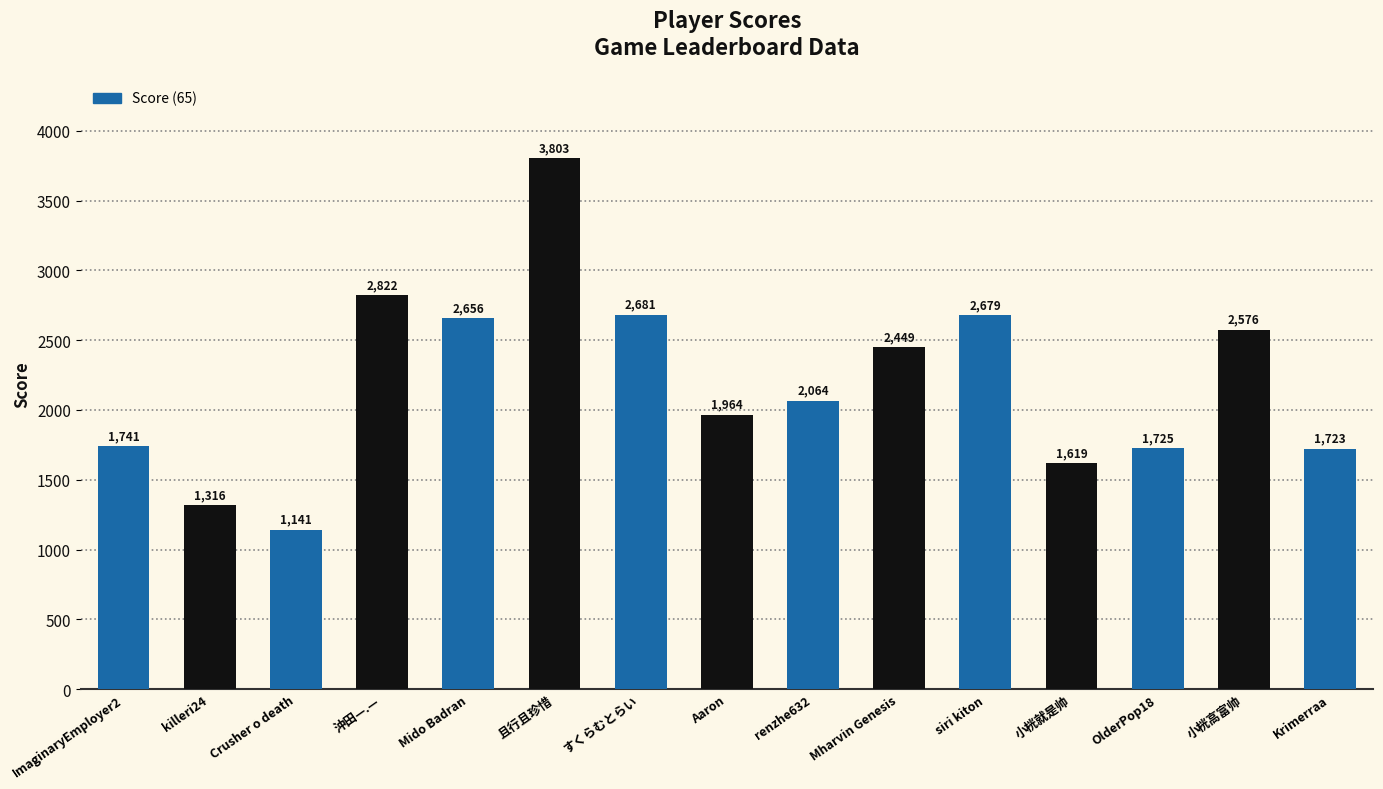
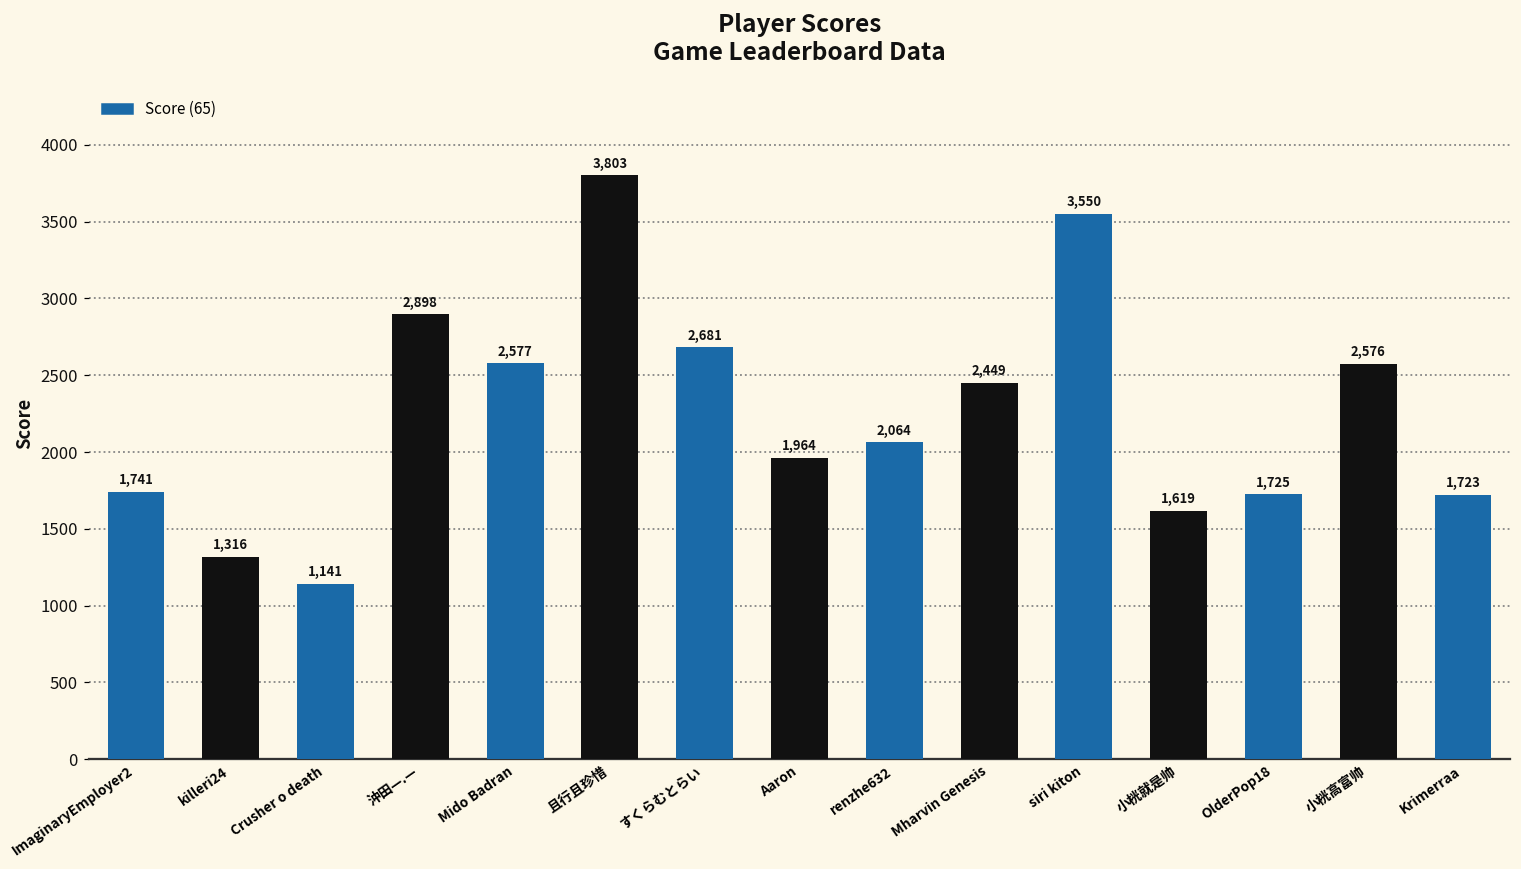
  {
    "ImaginaryEmployer2": "1,741",
    "killeri24": "1,316",
    "Crusher o death": "1,141",
-   "沖田—.—": "2,822",
-   "Mido Badran": "2,656",
+   "沖田—.—": "2,898",
+   "Mido Badran": "2,577",
    "且行且珍惜": "3,803",
    "すくらむとらい": "2,681",
    "Aaron": "1,964",
    "renzhe632": "2,064",
    "Mharvin Genesis": "2,449",
-   "siri kiton": "2,679",
+   "siri kiton": "3,550",
    "小桄就是帅": "1,619",
    "OlderPop18": "1,725",
    "小桄高富帅": "2,576",
    "Krimerraa": "1,723"
  }
